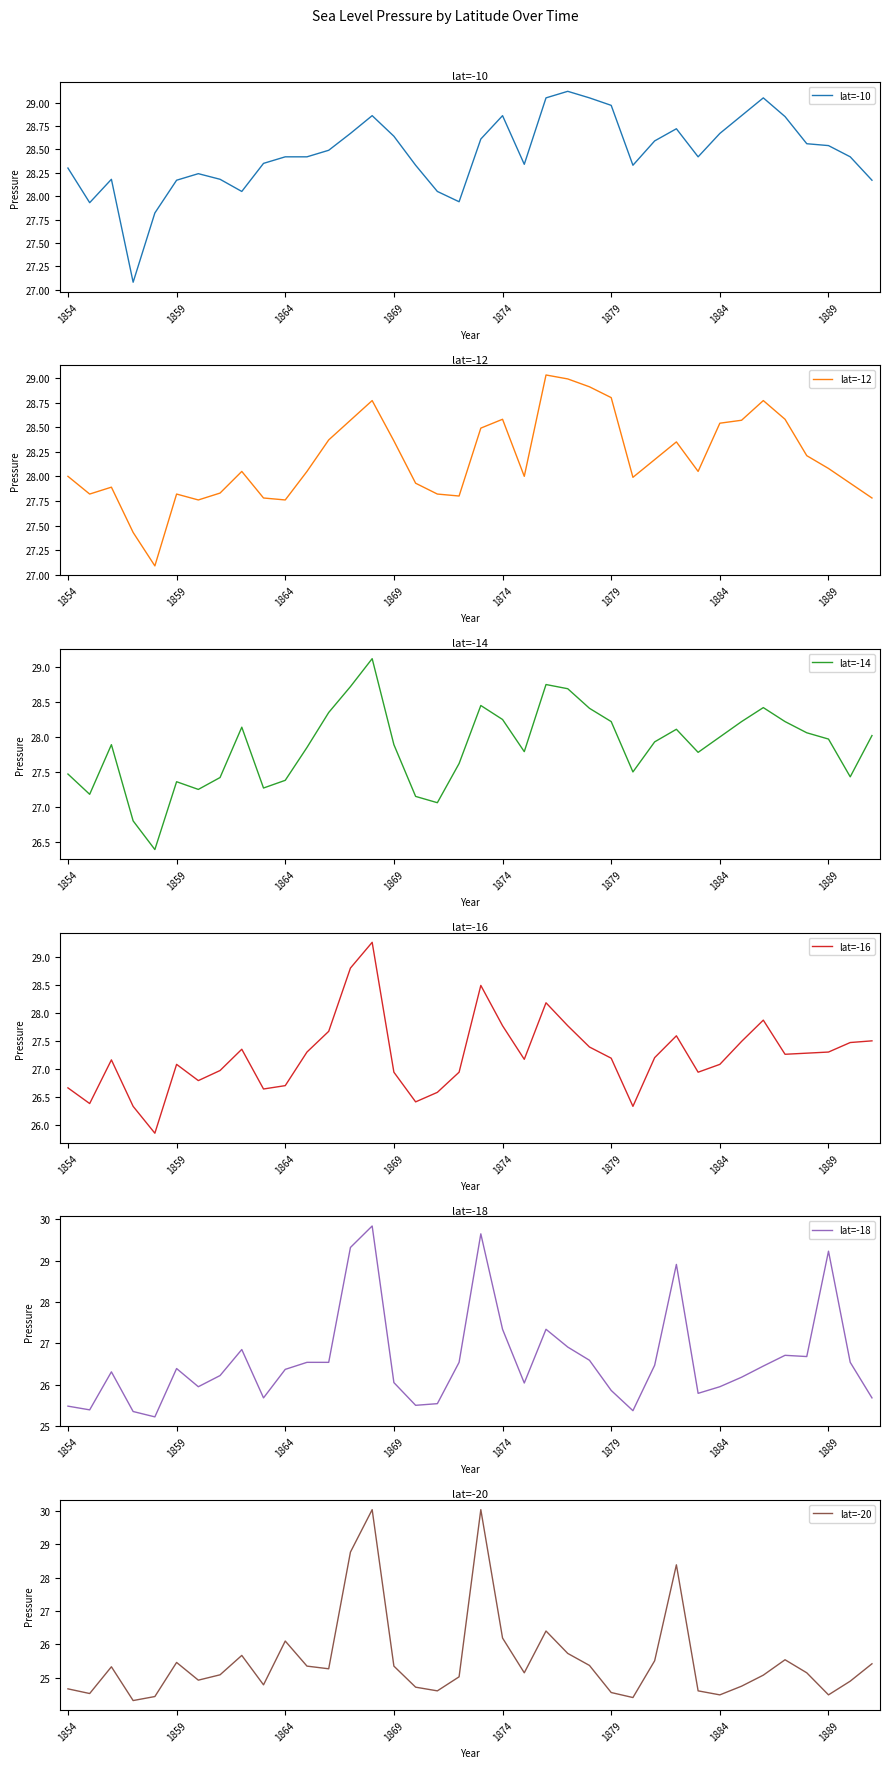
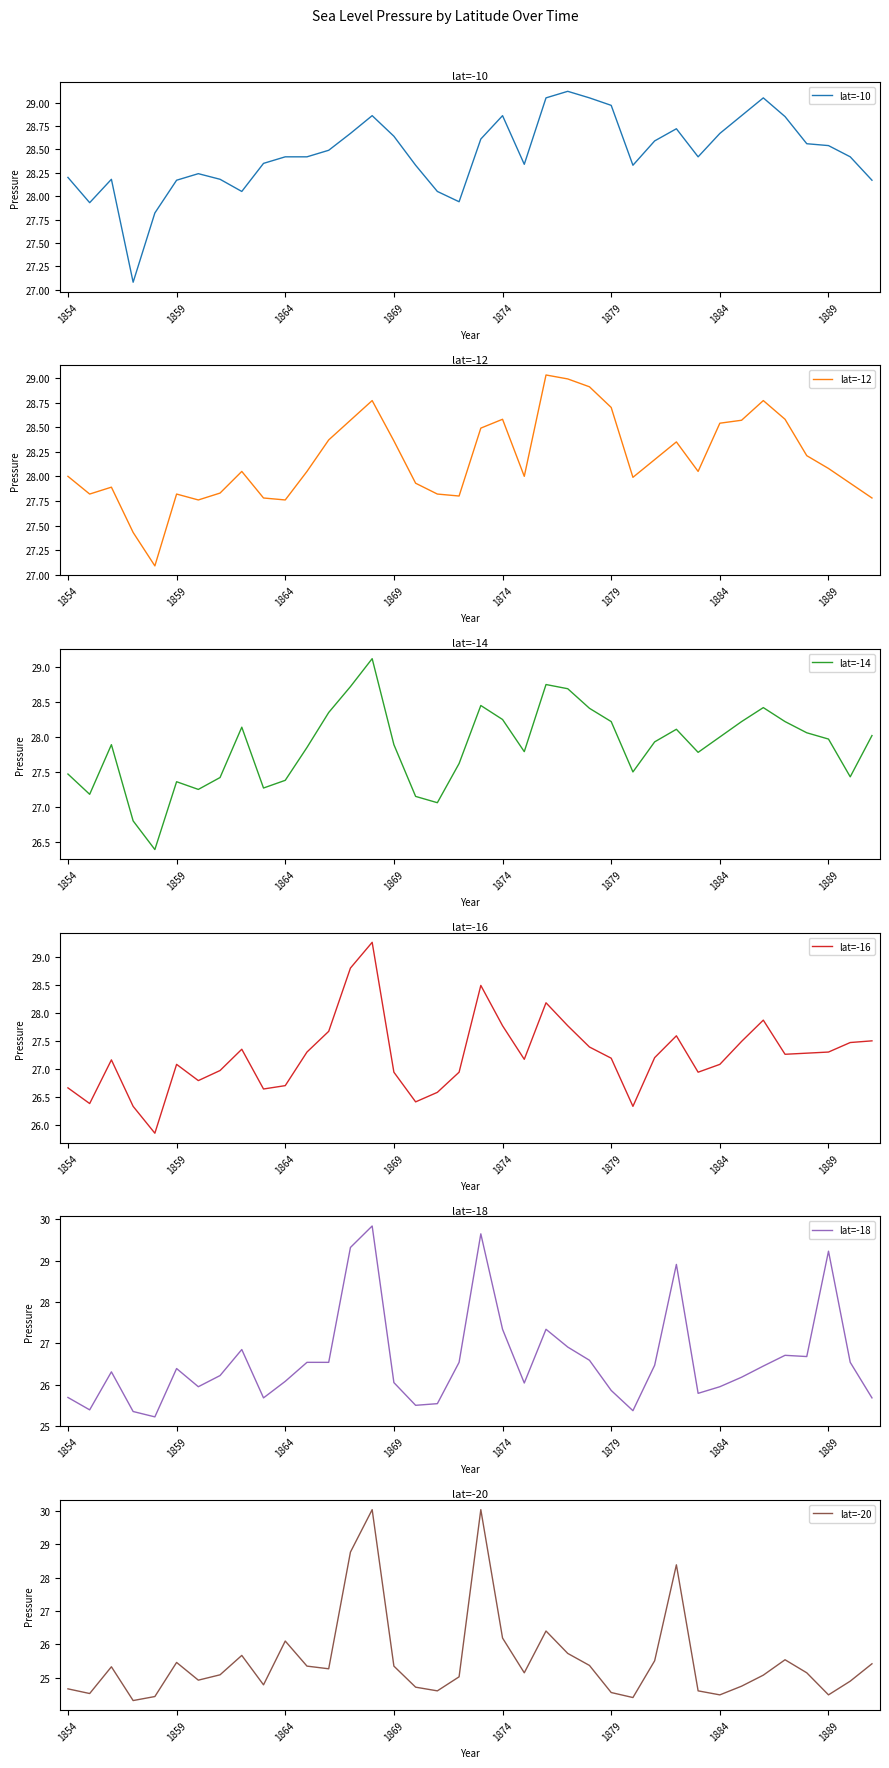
  {
    "lat=-10": {
-     "1854": 28.3,
+     "1854": 28.2,
      "1859": 28.2,
      "1864": 28.4,
      "1869": 28.6,
      "1874": 28.9,
      "1879": 29.0,
      "1884": 28.7,
      "1889": 28.5
    },
    "lat=-12": {
      "1854": 28.0,
      "1859": 27.8,
      "1864": 27.8,
      "1869": 28.4,
      "1874": 28.6,
-     "1879": 28.8,
+     "1879": 28.7,
      "1884": 28.5,
      "1889": 28.1
    },
    "lat=-14": {
      "1854": 27.5,
      "1859": 27.4,
      "1864": 27.4,
      "1869": 27.9,
      "1874": 28.3,
      "1879": 28.2,
      "1884": 28.0,
      "1889": 28.0
    },
    "lat=-16": {
      "1854": 26.7,
      "1859": 27.1,
      "1864": 26.7,
      "1869": 27.0,
      "1874": 27.8,
      "1879": 27.2,
      "1884": 27.1,
      "1889": 27.3
    },
    "lat=-18": {
-     "1854": 25.5,
+     "1854": 25.7,
      "1859": 26.4,
-     "1864": 26.4,
+     "1864": 26.1,
      "1869": 26.1,
      "1874": 27.3,
      "1879": 25.9,
      "1884": 26.0,
      "1889": 29.2
    },
    "lat=-20": {
      "1854": 24.7,
      "1859": 25.5,
      "1864": 26.1,
      "1869": 25.4,
      "1874": 26.2,
      "1879": 24.6,
      "1884": 24.5,
      "1889": 24.5
    }
  }
